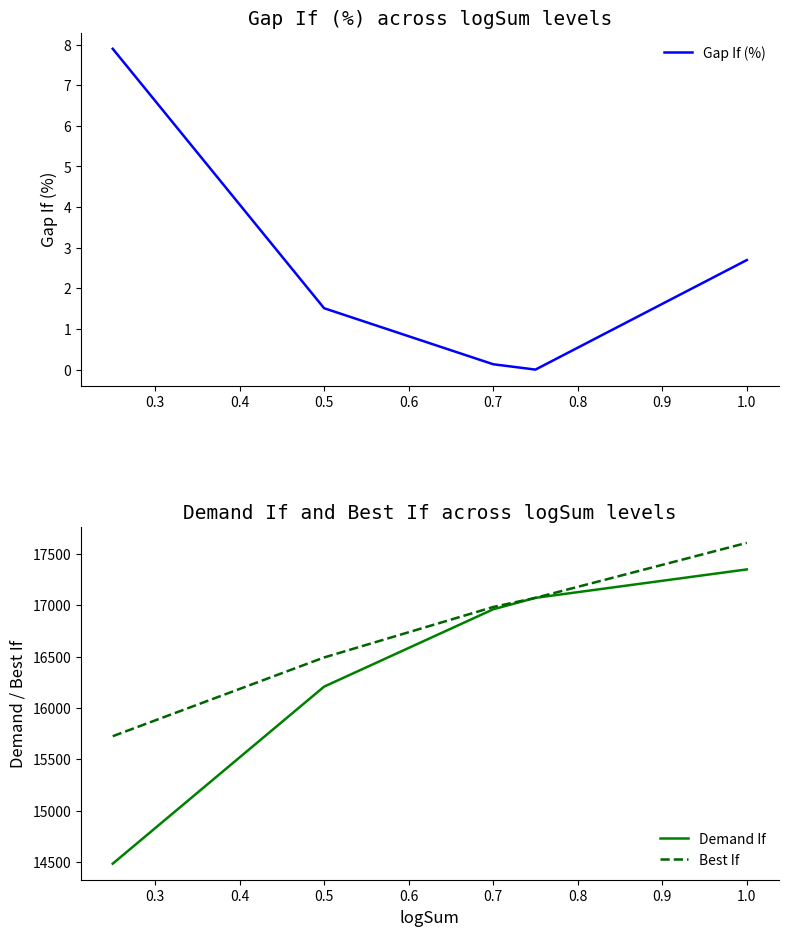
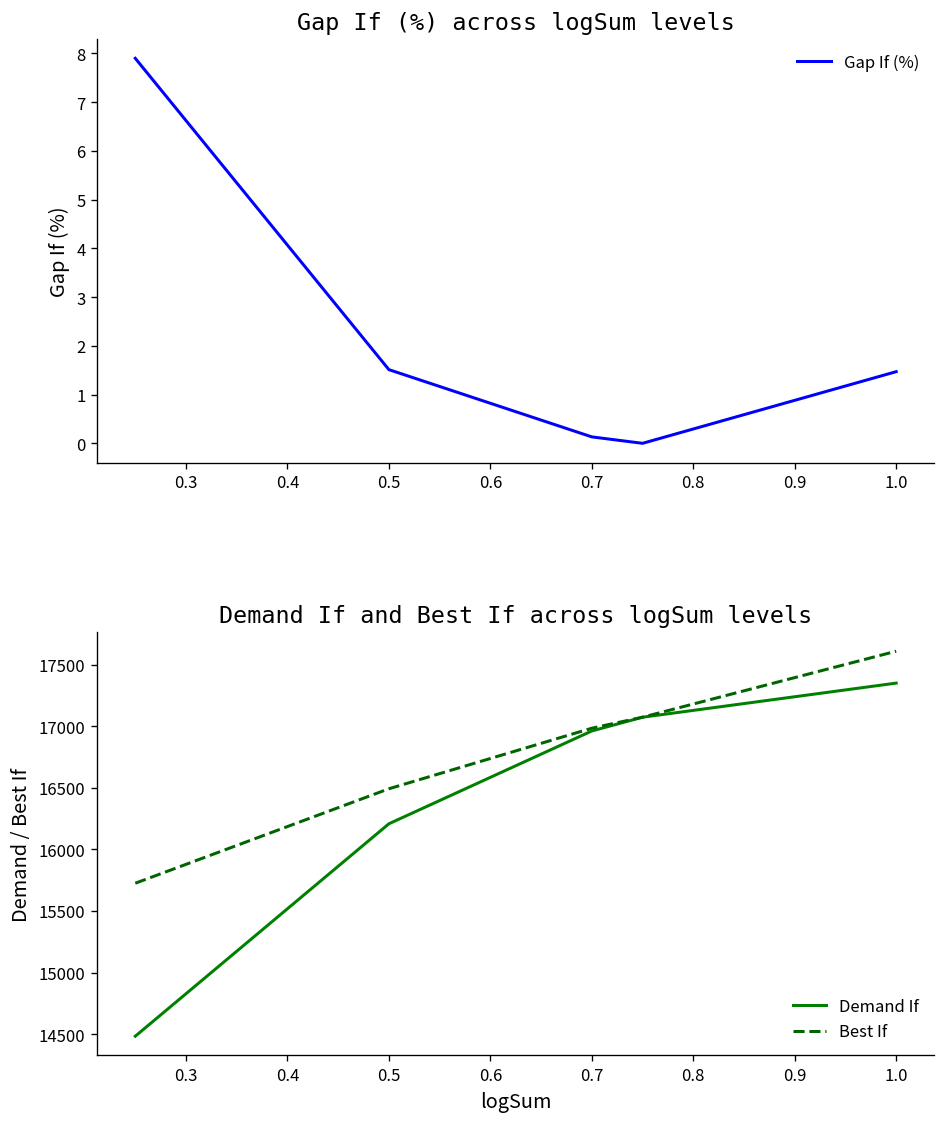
  {
    "Gap If (%) across logSum levels": {
      "0.5": 1.5,
      "0.7": 0.1,
-     "1.0": 2.7
+     "1.0": 1.5
    }
  }
